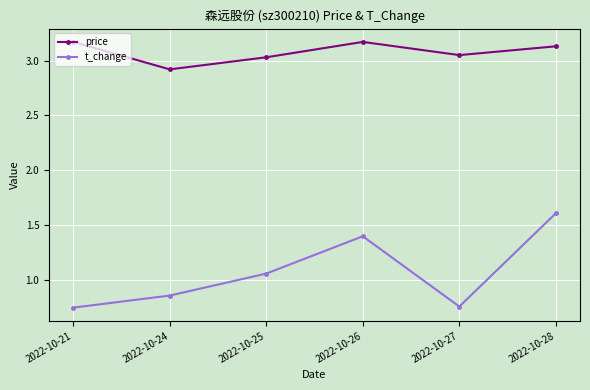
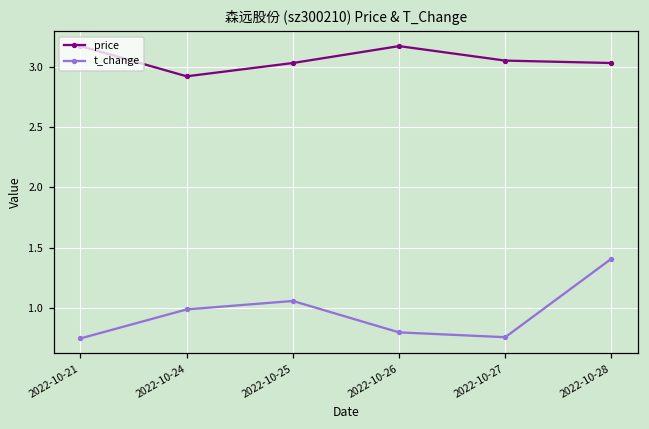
  {
    "price": {
      "2022-10-24": 2.92,
      "2022-10-25": 3.03,
      "2022-10-26": 3.17,
      "2022-10-27": 3.05,
-     "2022-10-28": 3.13
+     "2022-10-28": 3.03
    },
    "t_change": {
      "2022-10-21": 0.75,
-     "2022-10-24": 0.86,
+     "2022-10-24": 0.99,
      "2022-10-25": 1.06,
-     "2022-10-26": 1.4,
+     "2022-10-26": 0.8,
      "2022-10-27": 0.76,
-     "2022-10-28": 1.61
+     "2022-10-28": 1.41
    }
  }
